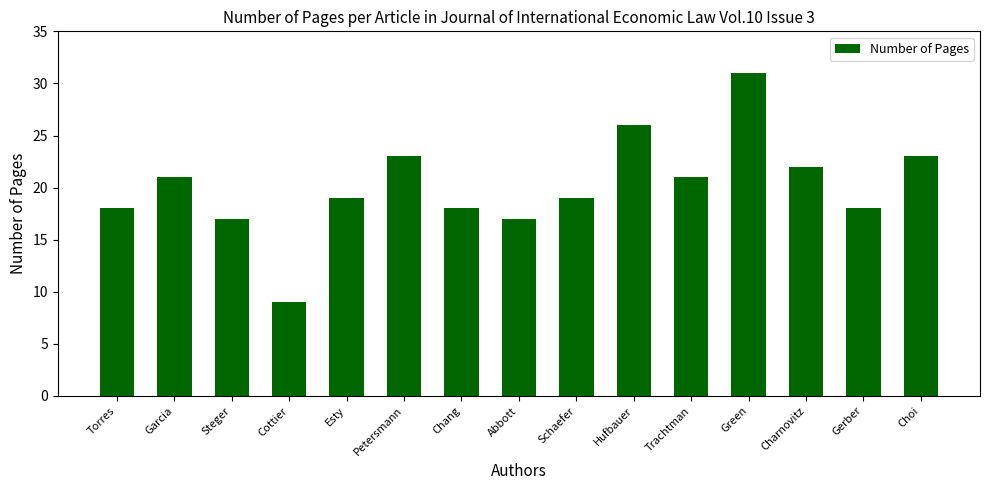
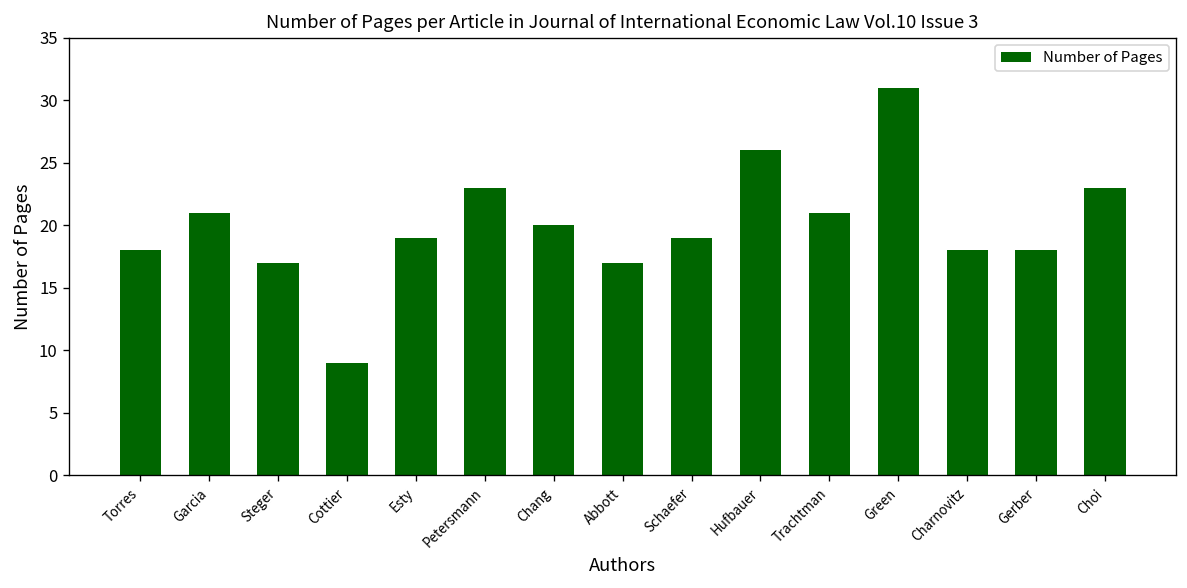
  {
    "Torres": 18,
    "Garcia": 21,
    "Steger": 17,
    "Cottier": 9,
    "Esty": 19,
    "Petersmann": 23,
-   "Chang": 18,
+   "Chang": 20,
    "Abbott": 17,
    "Schaefer": 19,
    "Hufbauer": 26,
    "Trachtman": 21,
    "Green": 31,
-   "Charnovitz": 22,
+   "Charnovitz": 18,
    "Gerber": 18,
    "Choi": 23
  }
